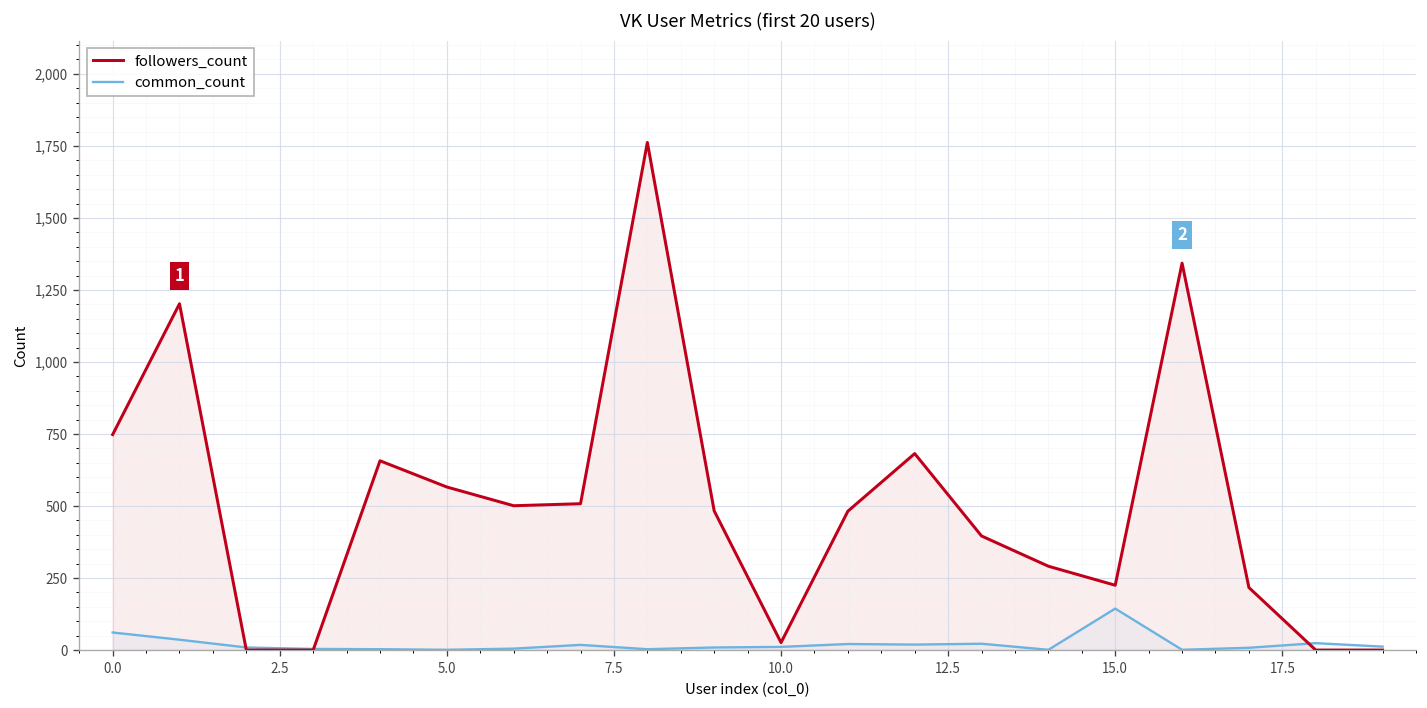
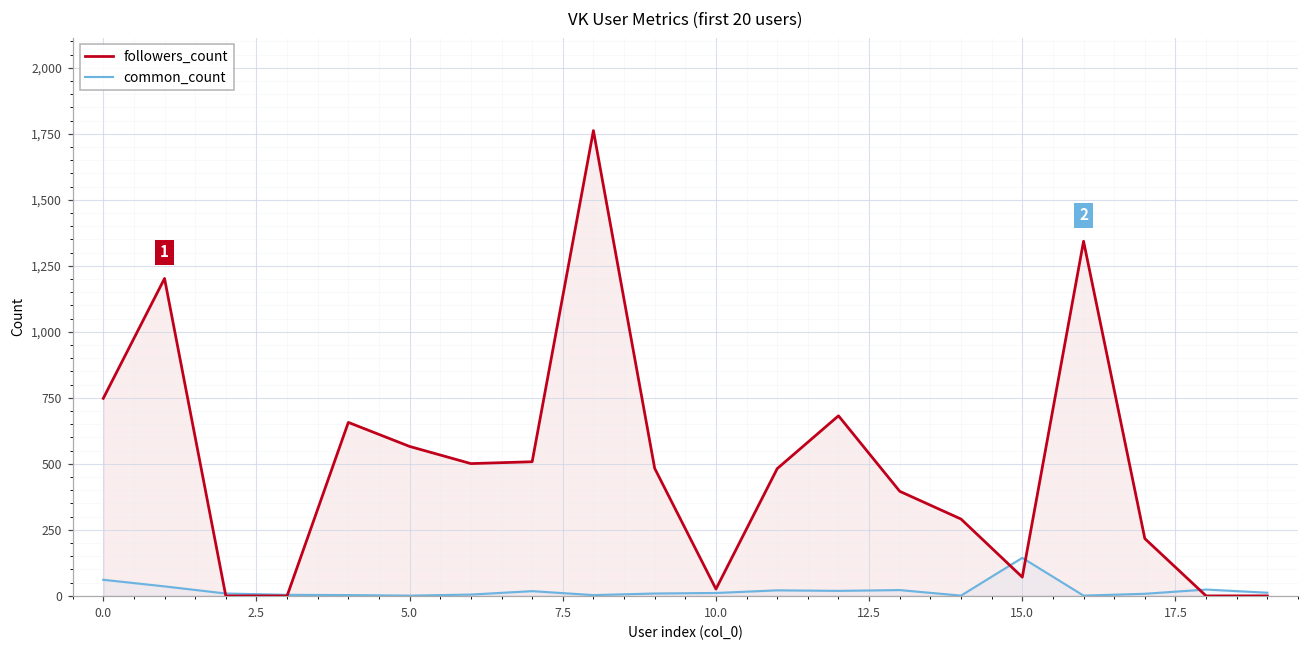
  {
    "followers_count": {
      "0.0": 750,
      "5.0": 570,
      "10.0": 30,
-     "15.0": 230
+     "15.0": 70
    },
    "common_count": {
      "0.0": 60,
      "5.0": 0,
      "10.0": 10,
      "15.0": 140
    }
  }
